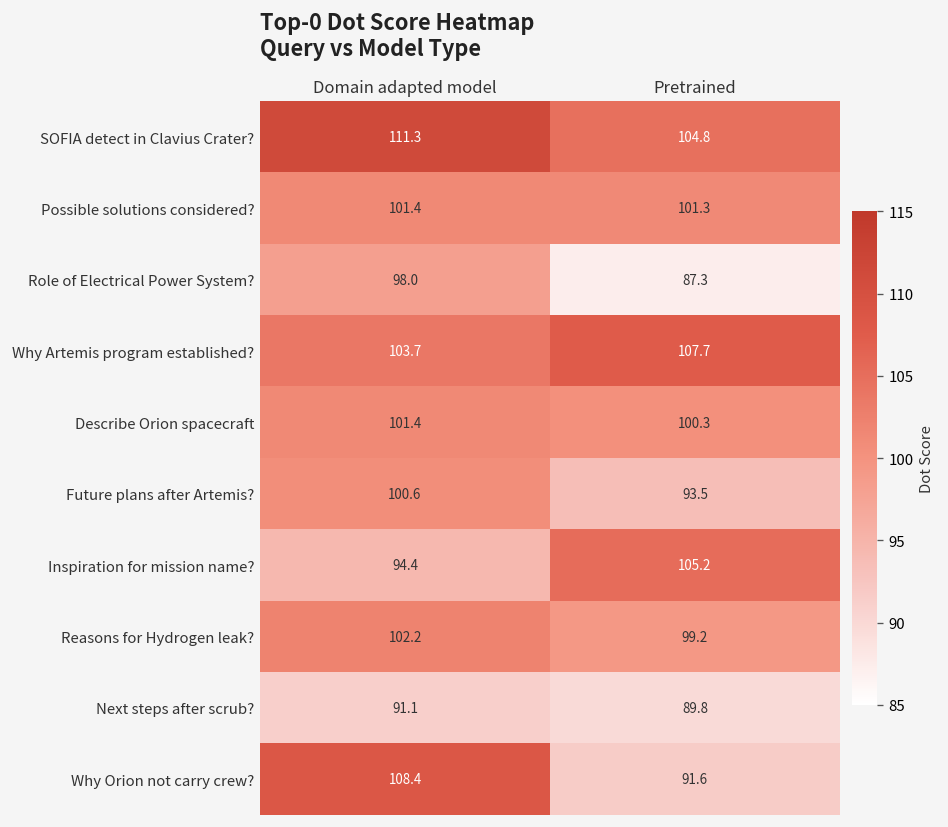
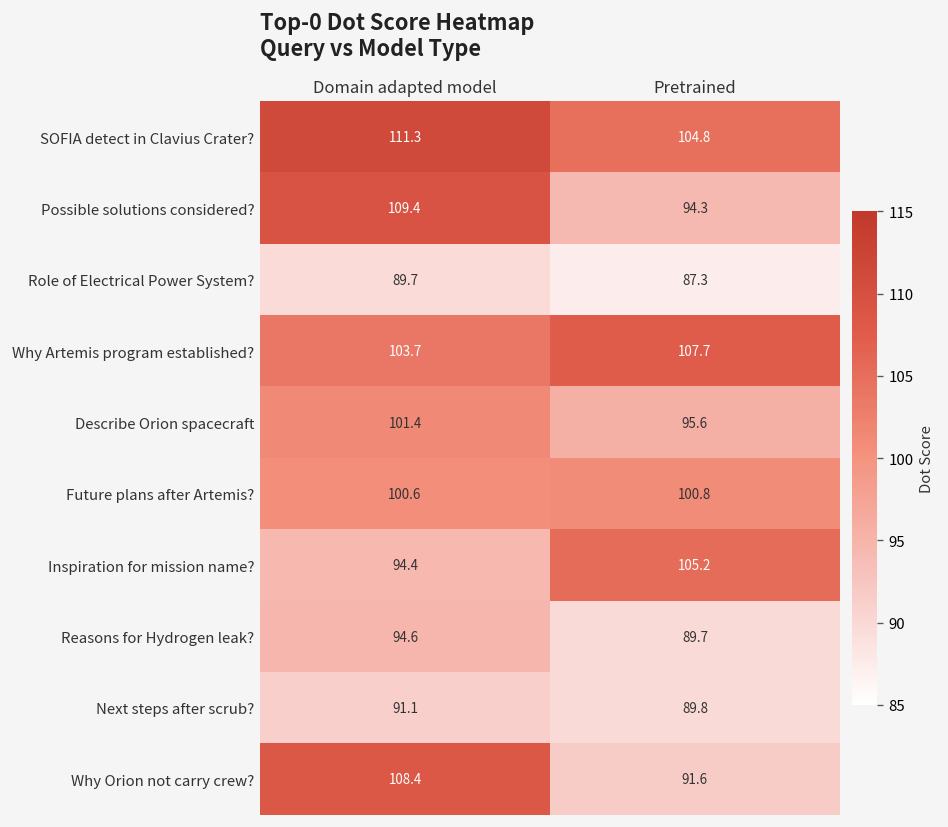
  {
    "SOFIA detect in Clavius Crater?": {
      "Domain adapted model": 111.3,
      "Pretrained": 104.8
    },
    "Possible solutions considered?": {
-     "Domain adapted model": 101.4,
-     "Pretrained": 101.3
+     "Domain adapted model": 109.4,
+     "Pretrained": 94.3
    },
    "Role of Electrical Power System?": {
-     "Domain adapted model": 98.0,
+     "Domain adapted model": 89.7,
      "Pretrained": 87.3
    },
    "Why Artemis program established?": {
      "Domain adapted model": 103.7,
      "Pretrained": 107.7
    },
    "Describe Orion spacecraft": {
      "Domain adapted model": 101.4,
-     "Pretrained": 100.3
+     "Pretrained": 95.6
    },
    "Future plans after Artemis?": {
      "Domain adapted model": 100.6,
-     "Pretrained": 93.5
+     "Pretrained": 100.8
    },
    "Inspiration for mission name?": {
      "Domain adapted model": 94.4,
      "Pretrained": 105.2
    },
    "Reasons for Hydrogen leak?": {
-     "Domain adapted model": 102.2,
-     "Pretrained": 99.2
+     "Domain adapted model": 94.6,
+     "Pretrained": 89.7
    },
    "Next steps after scrub?": {
      "Domain adapted model": 91.1,
      "Pretrained": 89.8
    },
    "Why Orion not carry crew?": {
      "Domain adapted model": 108.4,
      "Pretrained": 91.6
    }
  }
